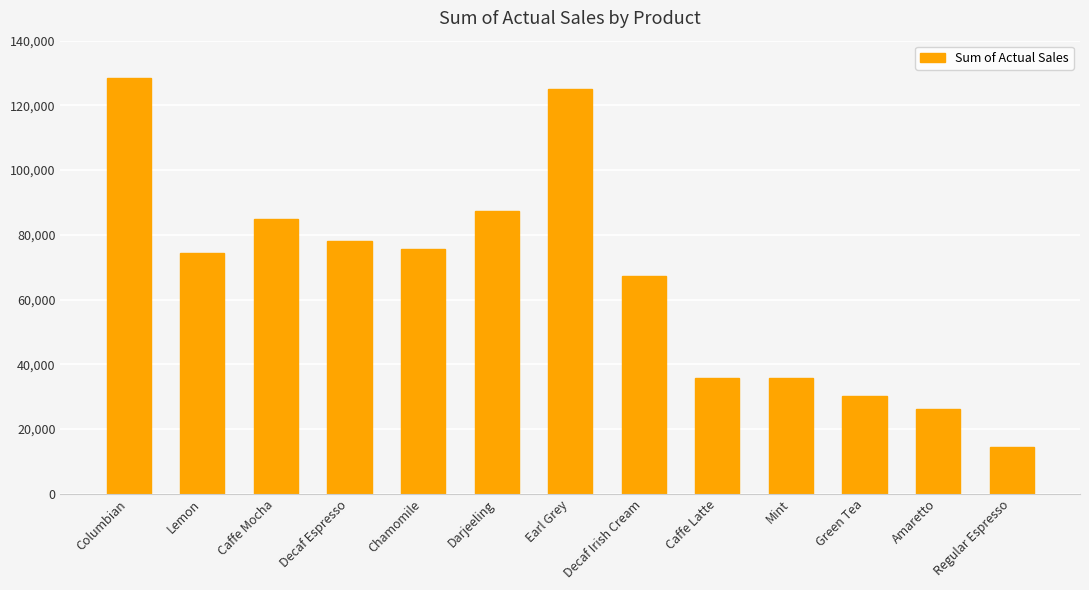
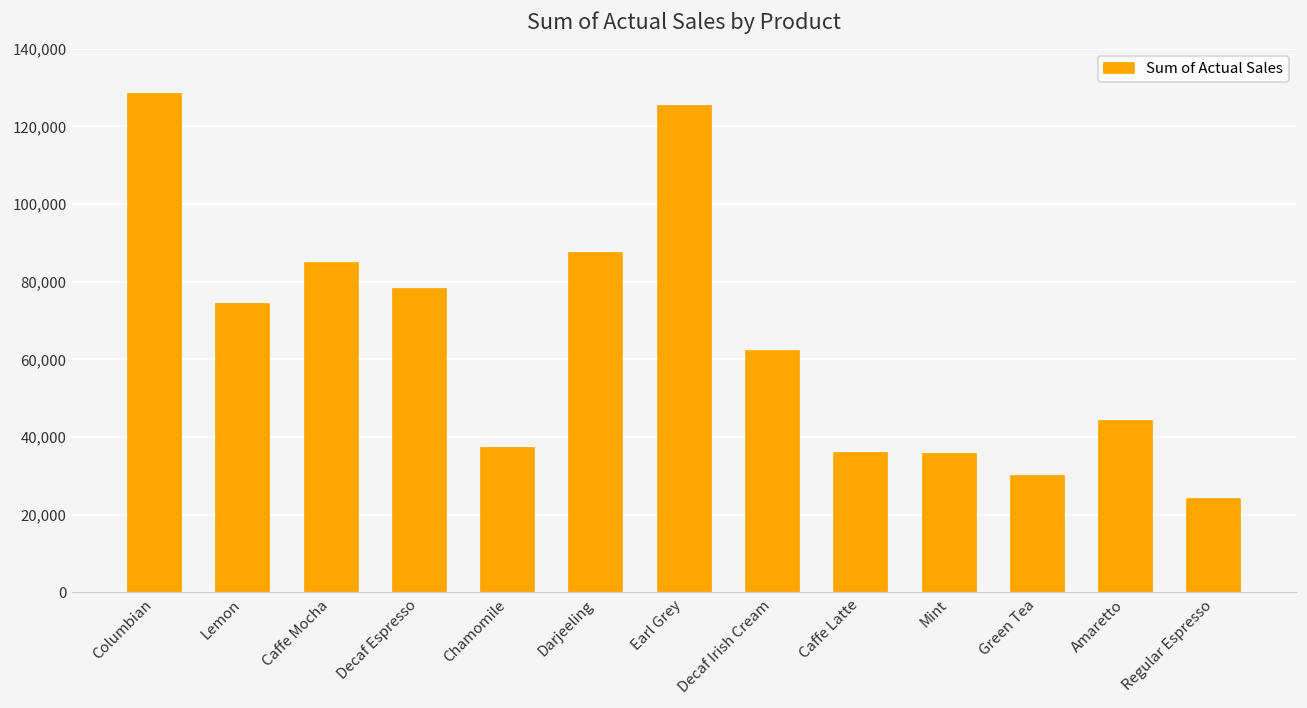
  {
    "Columbian": "128,000",
    "Lemon": "74,000",
    "Caffe Mocha": "85,000",
    "Decaf Espresso": "78,000",
-   "Chamomile": "76,000",
+   "Chamomile": "37,000",
    "Darjeeling": "87,000",
    "Earl Grey": "125,000",
-   "Decaf Irish Cream": "67,000",
+   "Decaf Irish Cream": "62,000",
    "Caffe Latte": "36,000",
    "Mint": "36,000",
    "Green Tea": "30,000",
-   "Amaretto": "26,000",
-   "Regular Espresso": "15,000"
+   "Amaretto": "44,000",
+   "Regular Espresso": "24,000"
  }
